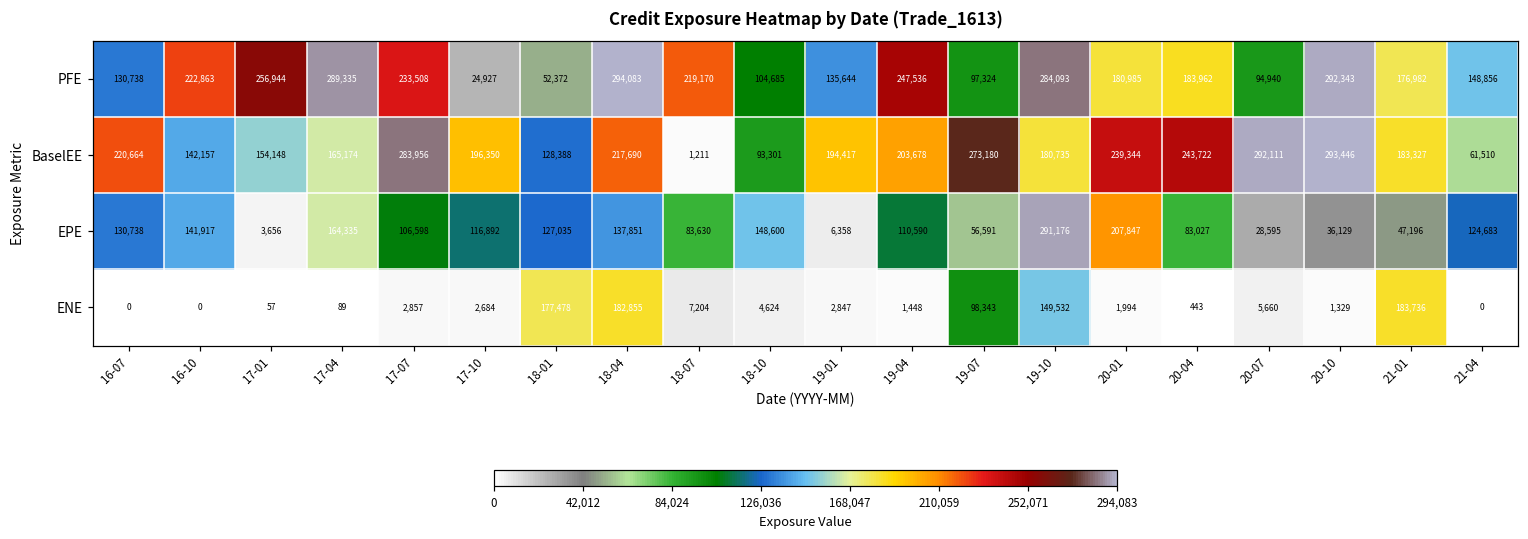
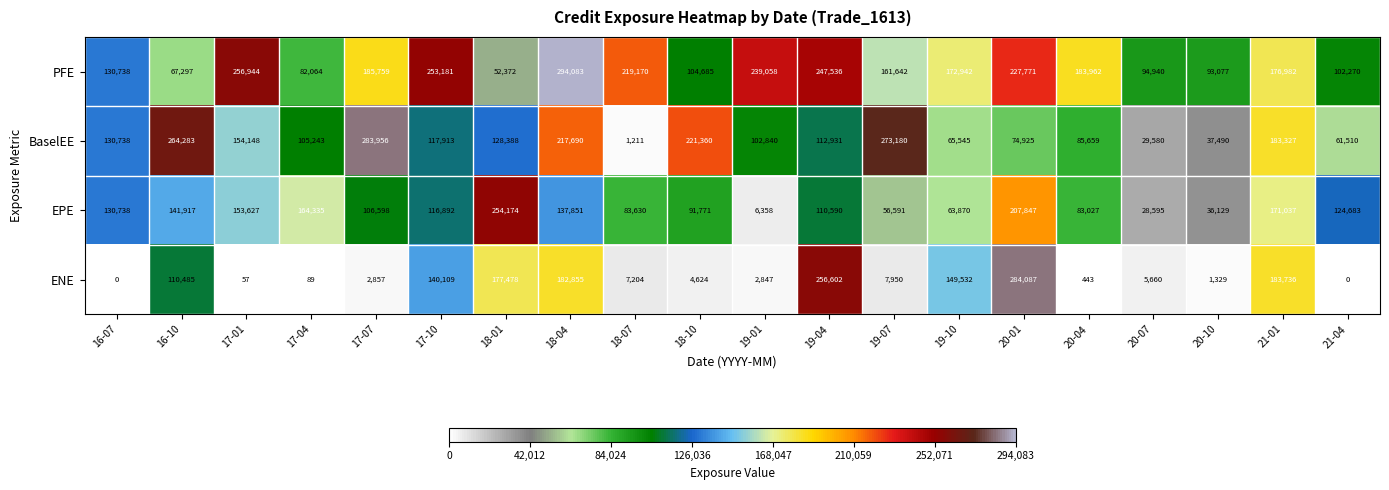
  {
    "PFE": {
      "16-07": "130,738",
-     "16-10": "222,863",
+     "16-10": "67,297",
      "17-01": "256,944",
-     "17-04": "289,335",
-     "17-07": "233,508",
-     "17-10": "24,927",
+     "17-04": "82,064",
+     "17-07": "185,759",
+     "17-10": "253,181",
      "18-01": "52,372",
      "18-04": "294,083",
      "18-07": "219,170",
      "18-10": "104,685",
-     "19-01": "135,644",
+     "19-01": "239,058",
      "19-04": "247,536",
-     "19-07": "97,324",
-     "19-10": "284,093",
-     "20-01": "180,985",
+     "19-07": "161,642",
+     "19-10": "172,942",
+     "20-01": "227,771",
      "20-04": "183,962",
      "20-07": "94,940",
-     "20-10": "292,343",
+     "20-10": "93,077",
      "21-01": "176,982",
-     "21-04": "148,856"
+     "21-04": "102,270"
    },
    "BaselEE": {
-     "16-07": "220,664",
-     "16-10": "142,157",
+     "16-07": "130,738",
+     "16-10": "264,283",
      "17-01": "154,148",
-     "17-04": "165,174",
+     "17-04": "105,243",
      "17-07": "283,956",
-     "17-10": "196,350",
+     "17-10": "117,913",
      "18-01": "128,388",
      "18-04": "217,690",
      "18-07": "1,211",
-     "18-10": "93,301",
-     "19-01": "194,417",
-     "19-04": "203,678",
+     "18-10": "221,360",
+     "19-01": "102,840",
+     "19-04": "112,931",
      "19-07": "273,180",
-     "19-10": "180,735",
-     "20-01": "239,344",
-     "20-04": "243,722",
-     "20-07": "292,111",
-     "20-10": "293,446",
+     "19-10": "65,545",
+     "20-01": "74,925",
+     "20-04": "85,659",
+     "20-07": "29,580",
+     "20-10": "37,490",
      "21-01": "183,327",
      "21-04": "61,510"
    },
    "EPE": {
      "16-07": "130,738",
      "16-10": "141,917",
-     "17-01": "3,656",
+     "17-01": "153,627",
      "17-04": "164,335",
      "17-07": "106,598",
      "17-10": "116,892",
-     "18-01": "127,035",
+     "18-01": "254,174",
      "18-04": "137,851",
      "18-07": "83,630",
-     "18-10": "148,600",
+     "18-10": "91,771",
      "19-01": "6,358",
      "19-04": "110,590",
      "19-07": "56,591",
-     "19-10": "291,176",
+     "19-10": "63,870",
      "20-01": "207,847",
      "20-04": "83,027",
      "20-07": "28,595",
      "20-10": "36,129",
-     "21-01": "47,196",
+     "21-01": "171,037",
      "21-04": "124,683"
    },
    "ENE": {
      "16-07": "0",
-     "16-10": "0",
+     "16-10": "110,485",
      "17-01": "57",
      "17-04": "89",
      "17-07": "2,857",
-     "17-10": "2,684",
+     "17-10": "140,109",
      "18-01": "177,478",
      "18-04": "182,855",
      "18-07": "7,204",
      "18-10": "4,624",
      "19-01": "2,847",
-     "19-04": "1,448",
-     "19-07": "98,343",
+     "19-04": "256,602",
+     "19-07": "7,950",
      "19-10": "149,532",
-     "20-01": "1,994",
+     "20-01": "284,087",
      "20-04": "443",
      "20-07": "5,660",
      "20-10": "1,329",
      "21-01": "183,736",
      "21-04": "0"
    }
  }
